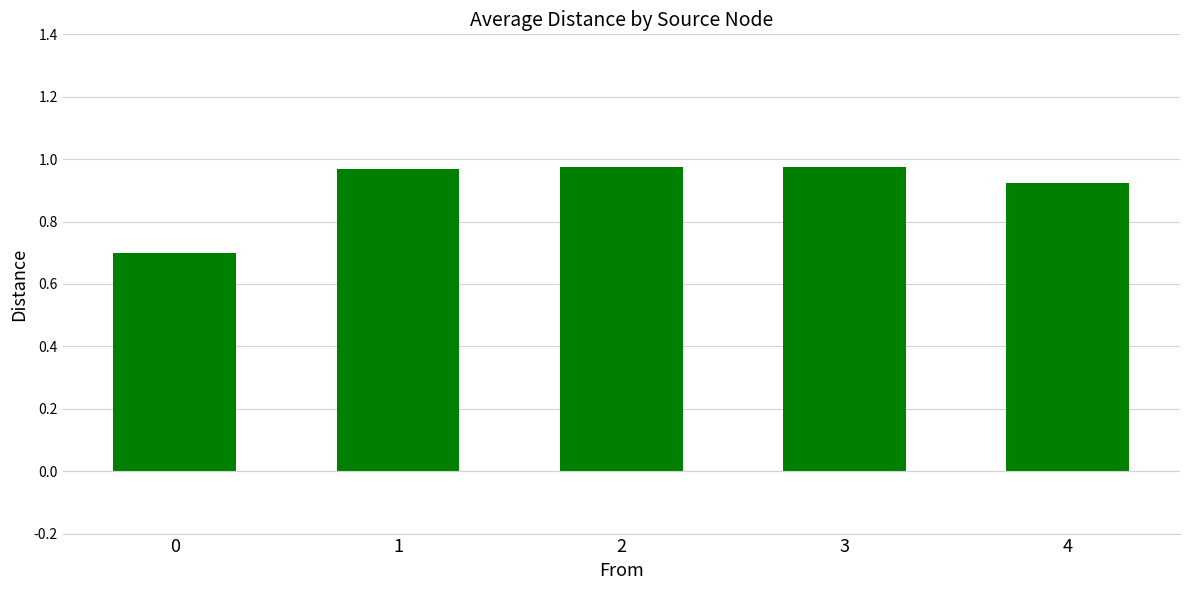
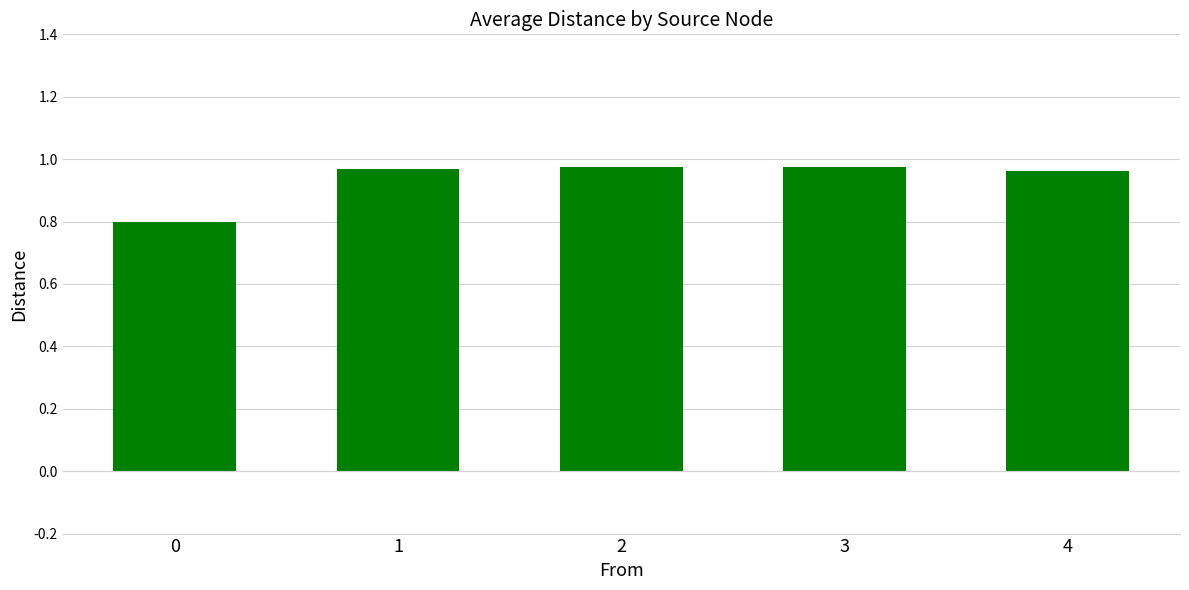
  {
-   "0": 0.7,
+   "0": 0.8,
    "1": 0.97,
    "2": 0.98,
    "3": 0.98,
-   "4": 0.93
+   "4": 0.96
  }
